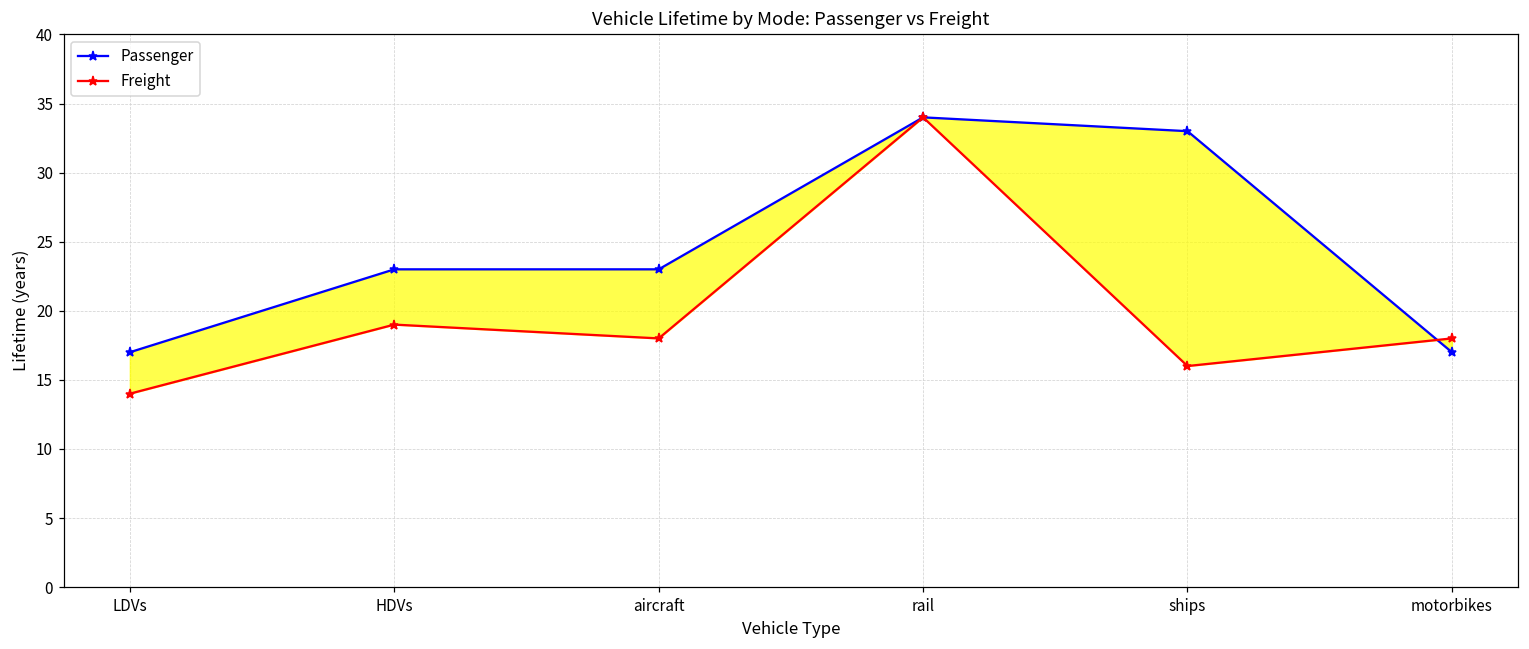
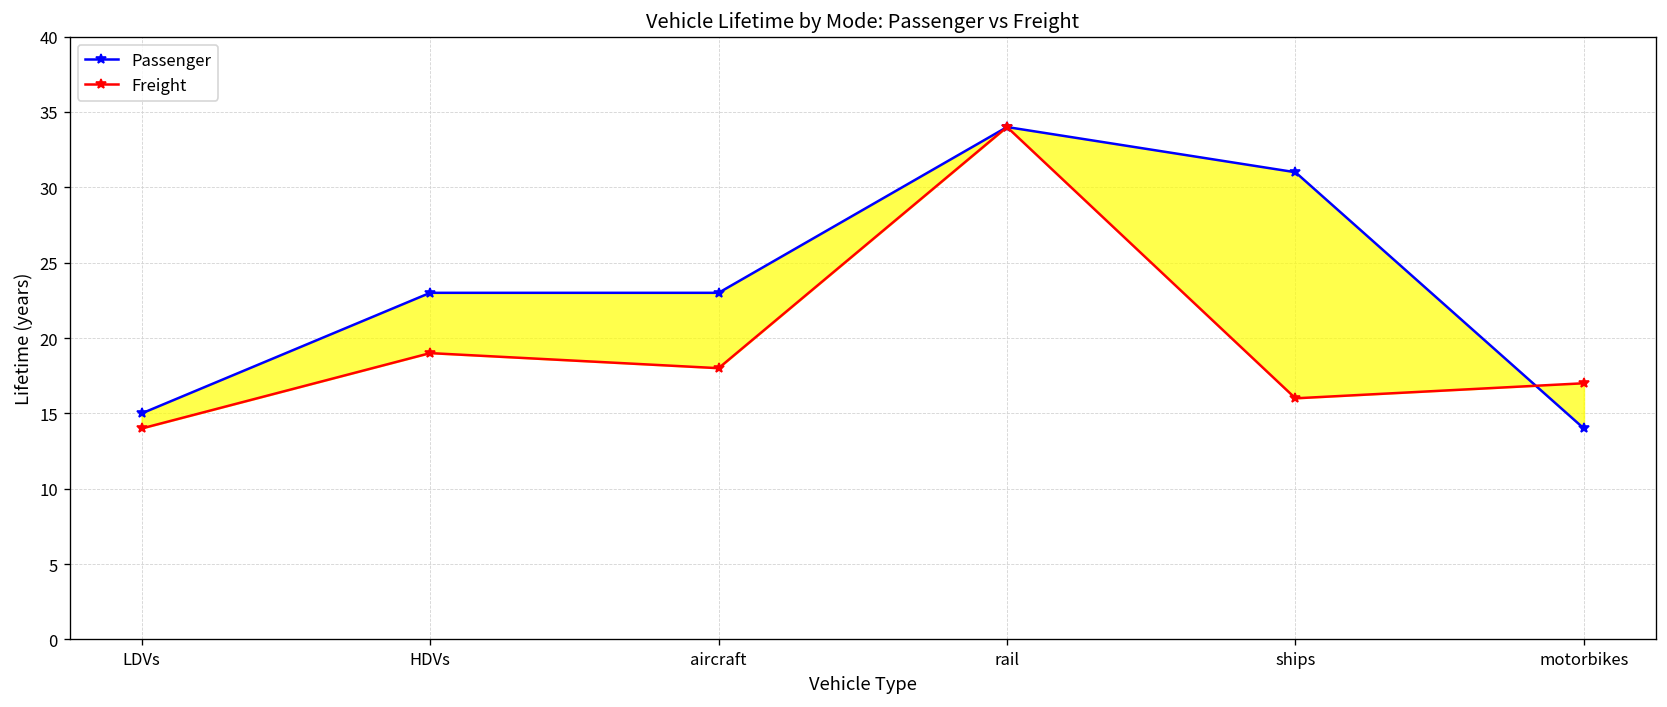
  {
    "Passenger": {
-     "LDVs": 17,
-     "ships": 33,
-     "motorbikes": 17
+     "LDVs": 15,
+     "ships": 31,
+     "motorbikes": 14
    },
    "Freight": {
      "LDVs": 14,
      "HDVs": 19,
      "aircraft": 18,
      "ships": 16,
-     "motorbikes": 18
+     "motorbikes": 17
    }
  }
